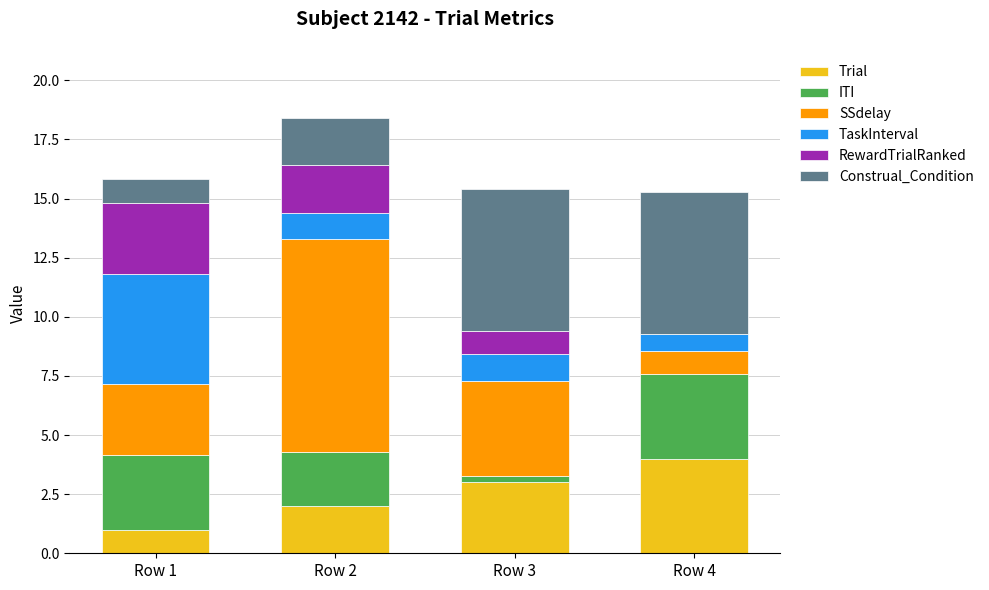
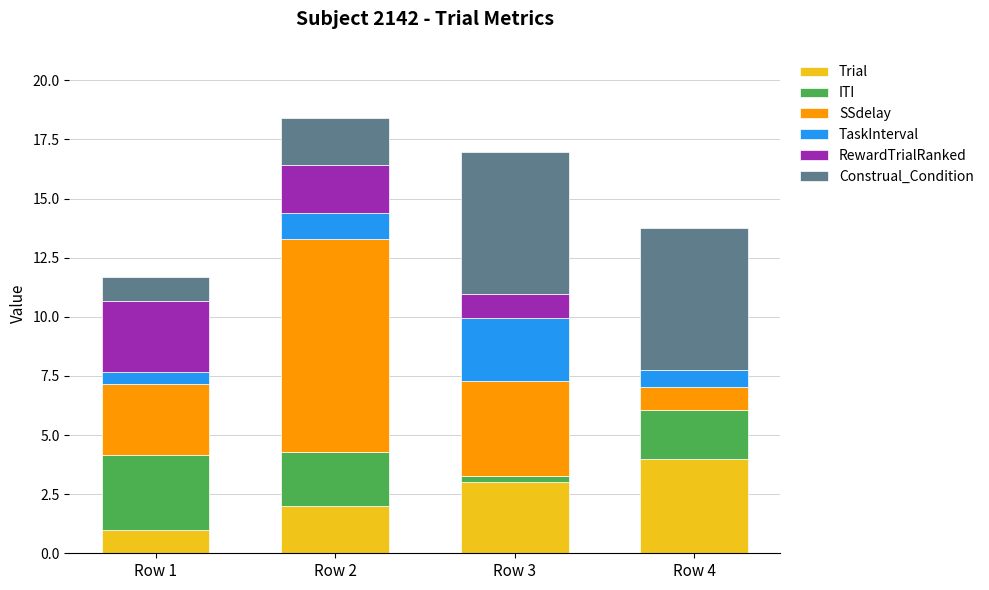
  {
    "ITI": {
      "Row 1": 3.1,
      "Row 2": 2.3,
      "Row 3": 0.3,
-     "Row 4": 3.6
+     "Row 4": 2.1
    },
    "TaskInterval": {
-     "Row 1": 4.7,
+     "Row 1": 0.5,
      "Row 2": 1.1,
-     "Row 3": 1.1,
+     "Row 3": 2.7,
      "Row 4": 0.7
    },
    "RewardTrialRanked": {
      "Row 1": 3.0,
      "Row 2": 2.0,
      "Row 3": 1.0,
      "Row 4": 0.0
    },
    "Construal_Condition": {
      "Row 1": 1.0,
      "Row 2": 2.0,
      "Row 3": 6.0,
      "Row 4": 6.0
    }
  }
